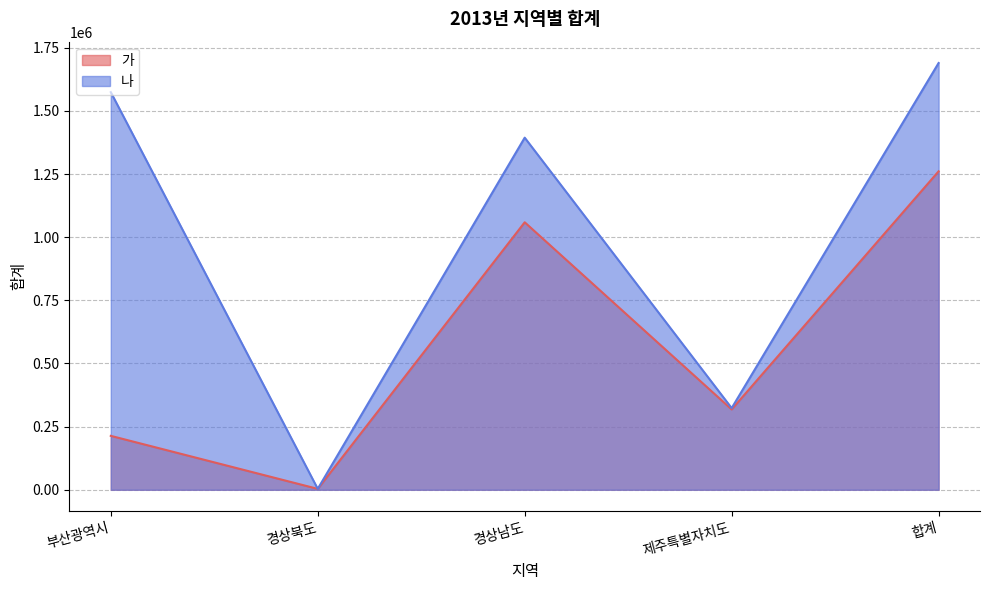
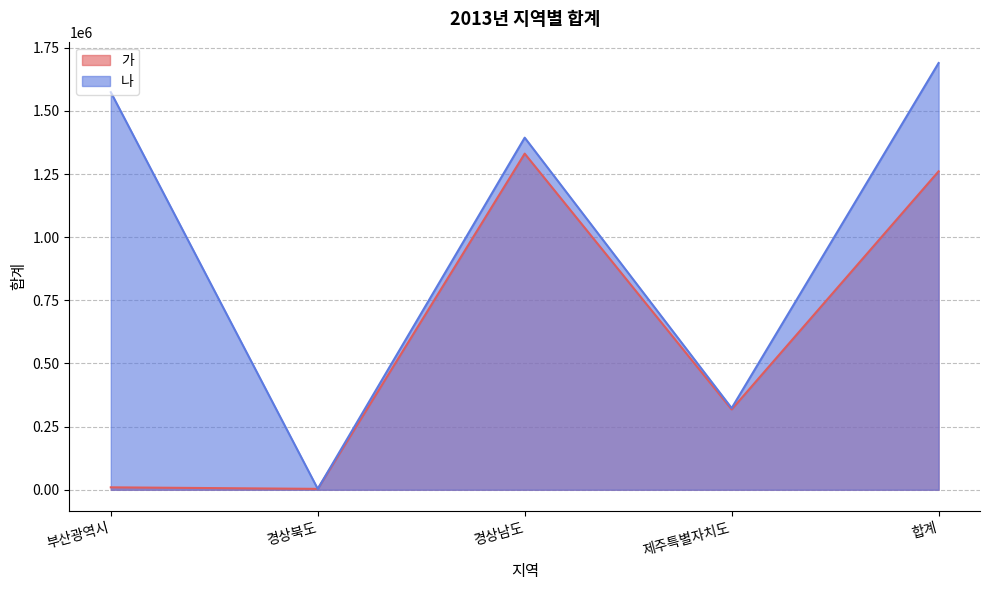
  {
    "가": {
-     "부산광역시": 210000,
-     "경상남도": 1060000,
+     "부산광역시": 10000,
+     "경상남도": 1330000,
      "합계": 1260000
    },
    "나": {
      "경상남도": 1390000,
      "합계": 1690000
    }
  }
